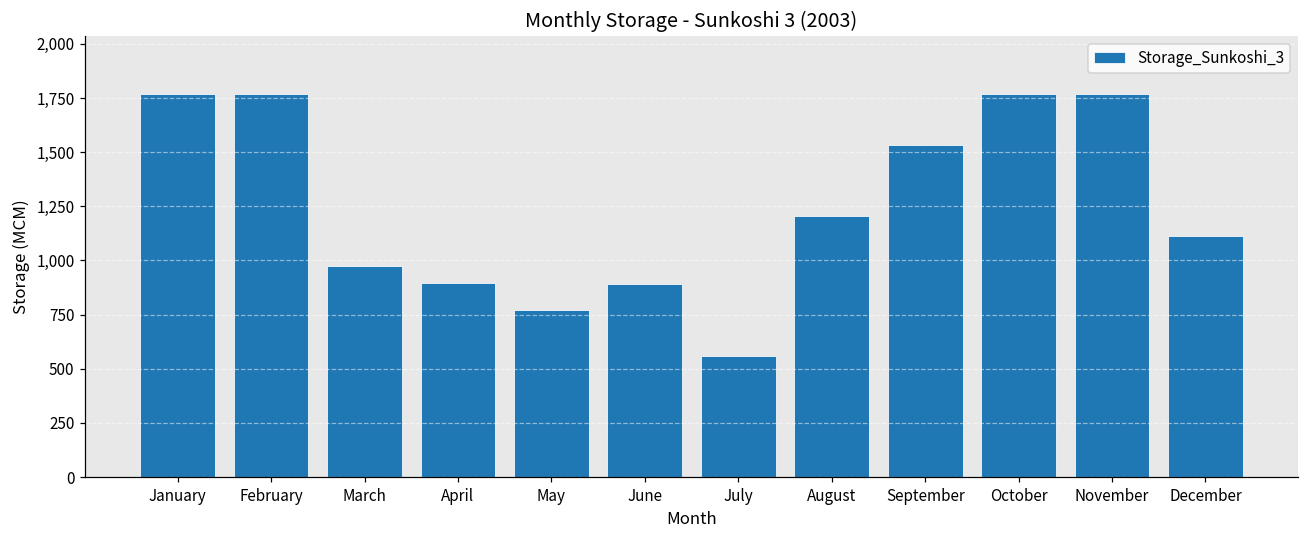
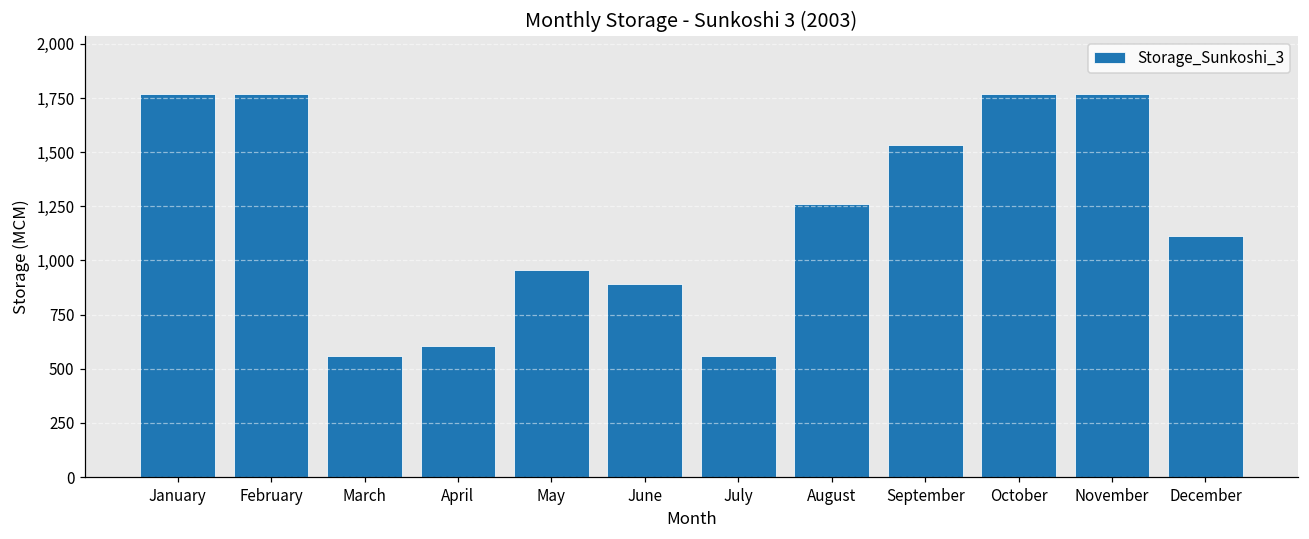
  {
    "January": "1,770",
    "February": "1,770",
-   "March": "980",
-   "April": "900",
-   "May": "770",
+   "March": "560",
+   "April": "610",
+   "May": "960",
    "June": "890",
    "July": "560",
-   "August": "1,200",
+   "August": "1,260",
    "September": "1,530",
    "October": "1,770",
    "November": "1,770",
    "December": "1,110"
  }
